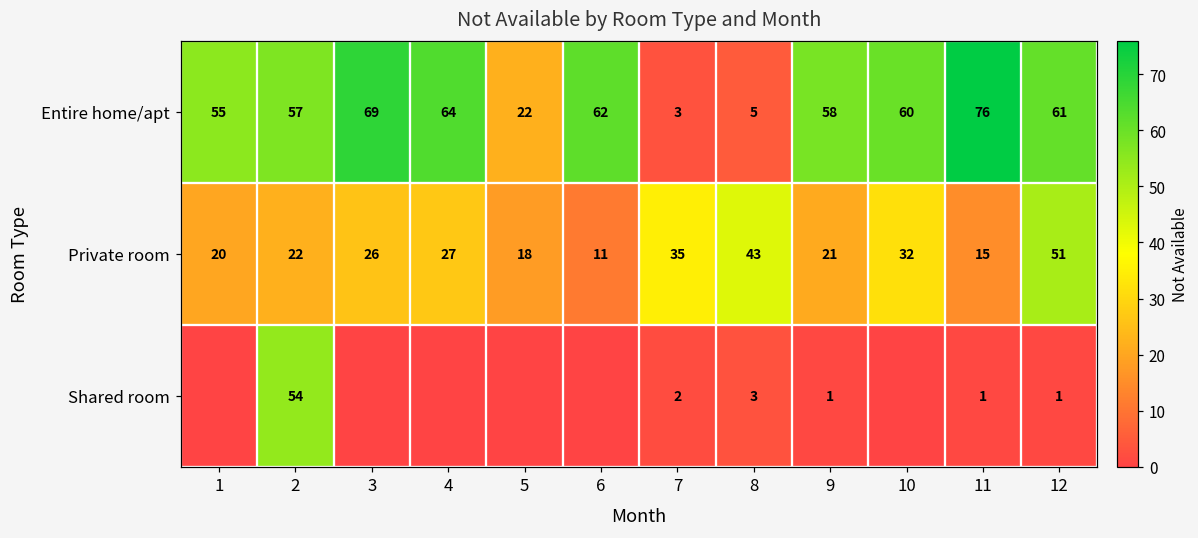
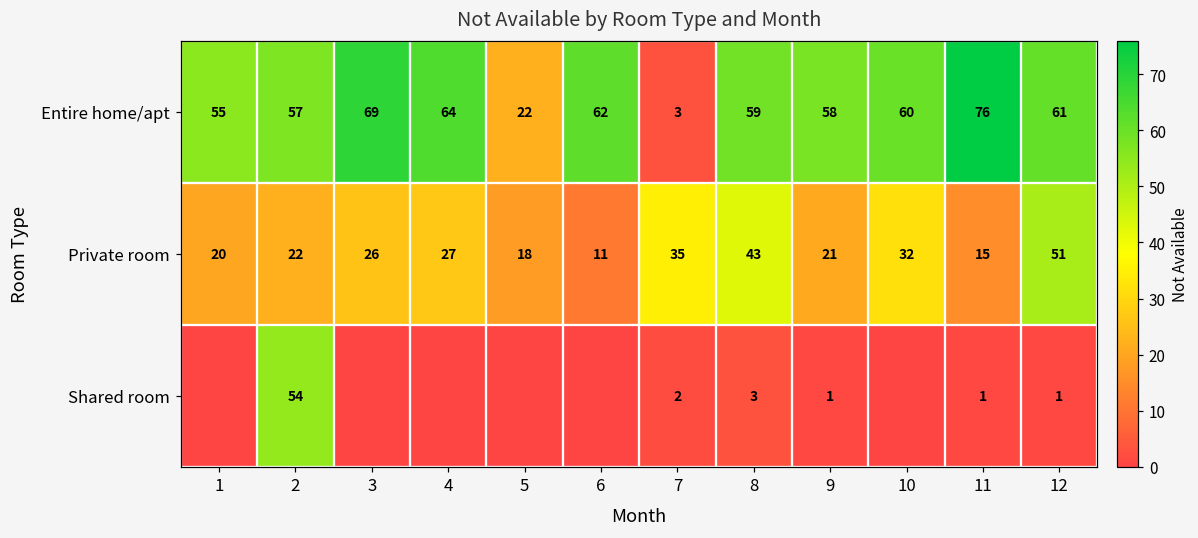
  {
    "Entire home/apt": {
      "1": 55,
      "2": 57,
      "3": 69,
      "4": 64,
      "5": 22,
      "6": 62,
      "7": 3,
-     "8": 5,
+     "8": 59,
      "9": 58,
      "10": 60,
      "11": 76,
      "12": 61
    },
    "Private room": {
      "1": 20,
      "2": 22,
      "3": 26,
      "4": 27,
      "5": 18,
      "6": 11,
      "7": 35,
      "8": 43,
      "9": 21,
      "10": 32,
      "11": 15,
      "12": 51
    },
    "Shared room": {
      "2": 54,
      "7": 2,
      "8": 3,
      "9": 1,
      "11": 1,
      "12": 1
    }
  }
